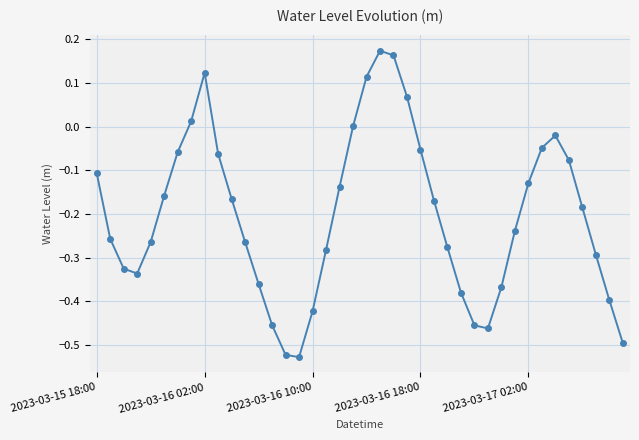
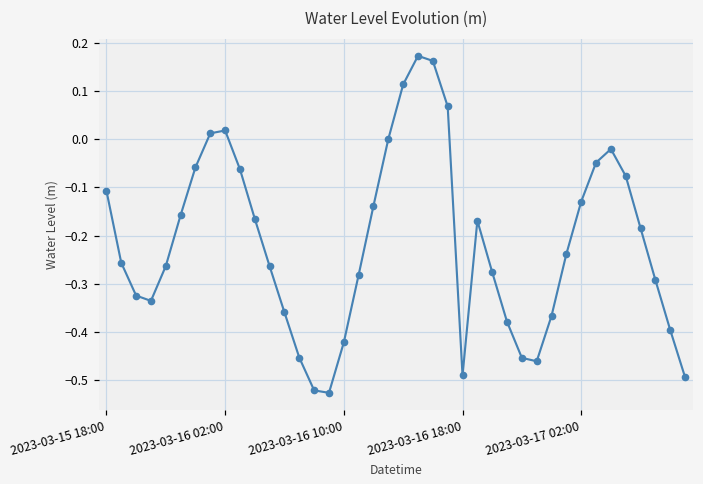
  {
    "2023-03-15 18:00": -0.11,
-   "2023-03-16 02:00": 0.12,
+   "2023-03-16 02:00": 0.02,
    "2023-03-16 10:00": -0.42,
-   "2023-03-16 18:00": -0.05,
+   "2023-03-16 18:00": -0.49,
    "2023-03-17 02:00": -0.13
  }
